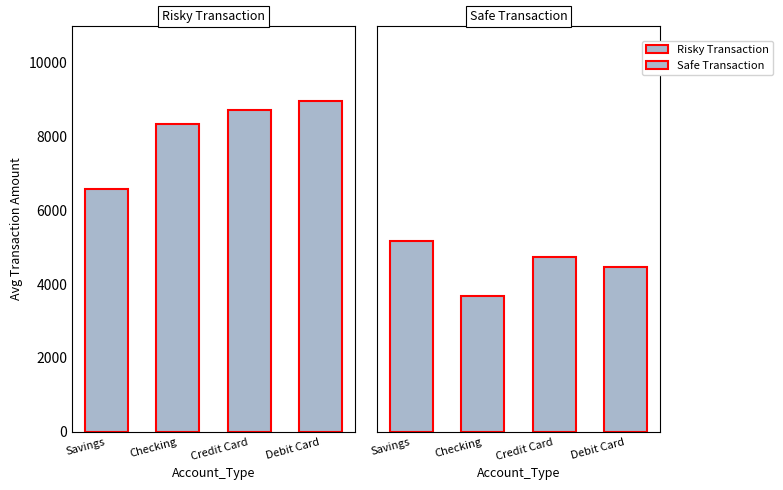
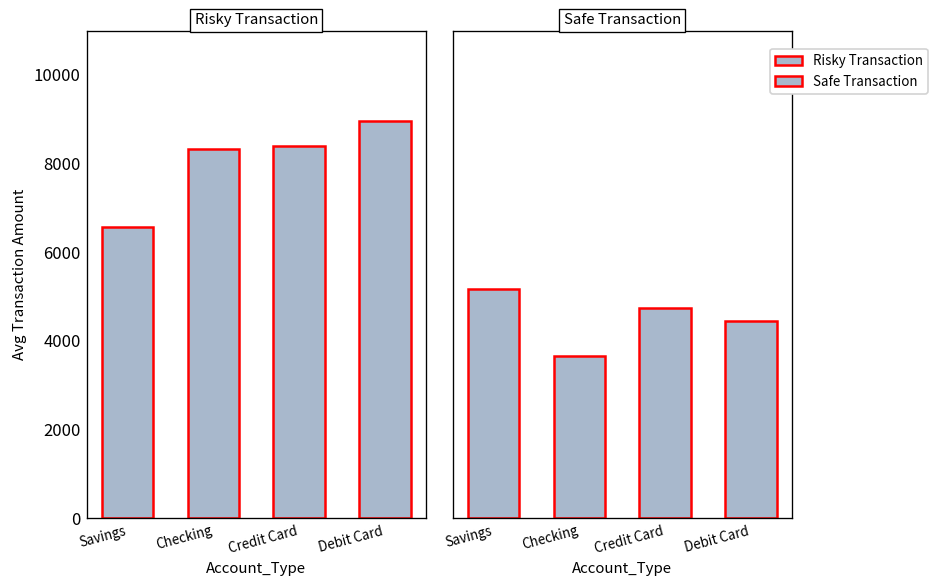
  {
    "Risky Transaction": {
      "Savings": 6600,
      "Checking": 8300,
-     "Credit Card": 8700,
+     "Credit Card": 8400,
      "Debit Card": 9000
    }
  }
